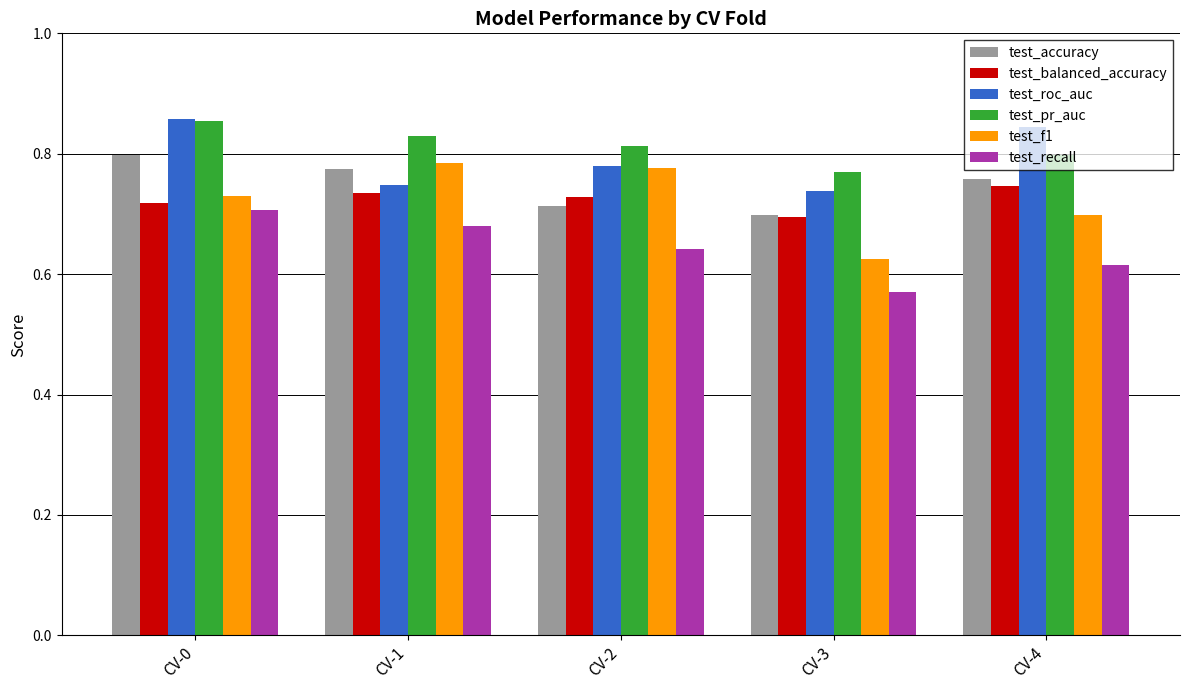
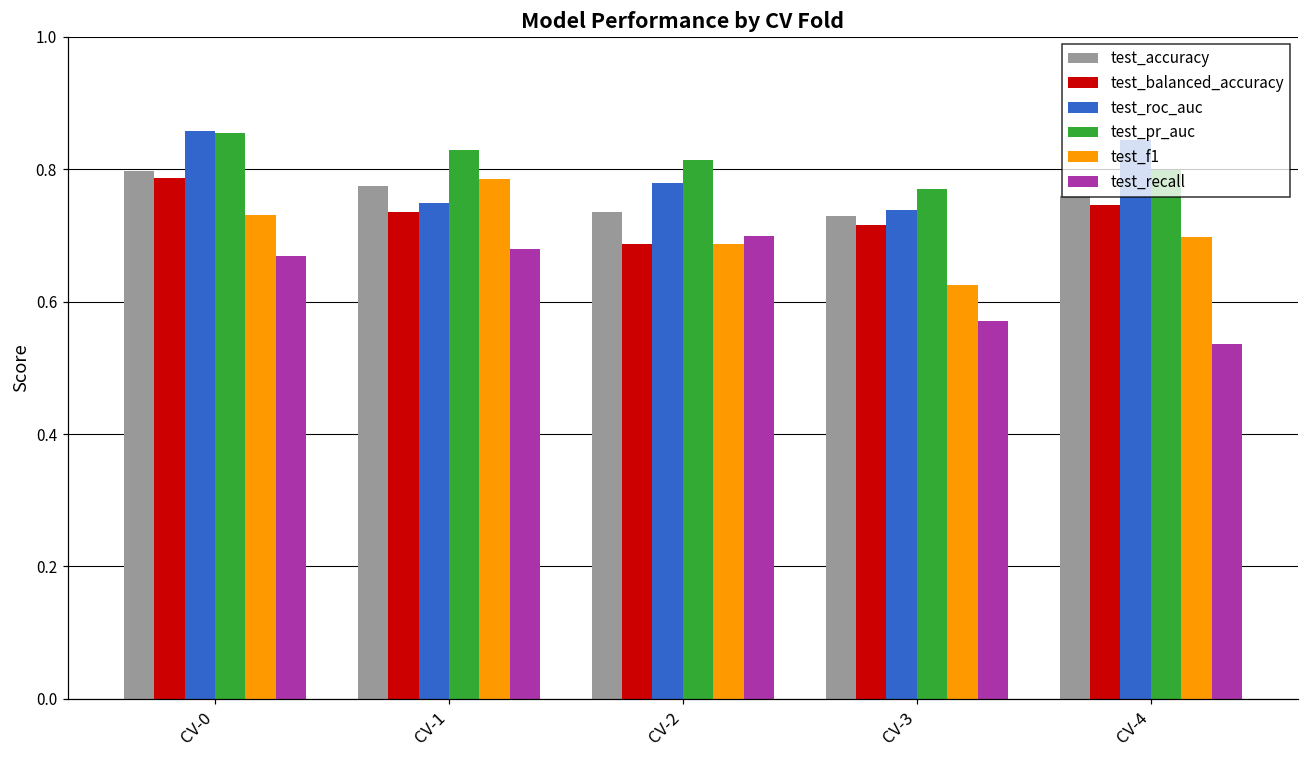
  {
    "test_accuracy": {
      "CV-0": 0.80,
      "CV-1": 0.77,
-     "CV-2": 0.71,
-     "CV-3": 0.70,
+     "CV-2": 0.74,
+     "CV-3": 0.73,
      "CV-4": 0.76
    },
    "test_balanced_accuracy": {
-     "CV-0": 0.72,
+     "CV-0": 0.79,
      "CV-1": 0.73,
-     "CV-2": 0.73,
-     "CV-3": 0.70,
+     "CV-2": 0.69,
+     "CV-3": 0.72,
      "CV-4": 0.75
    },
    "test_roc_auc": {
      "CV-0": 0.86,
      "CV-1": 0.75,
      "CV-2": 0.78,
      "CV-3": 0.74
    },
    "test_pr_auc": {
      "CV-0": 0.85,
      "CV-1": 0.83,
      "CV-2": 0.81,
      "CV-3": 0.77
    },
    "test_f1": {
      "CV-0": 0.73,
      "CV-1": 0.78,
-     "CV-2": 0.78,
+     "CV-2": 0.69,
      "CV-3": 0.63,
      "CV-4": 0.70
    },
    "test_recall": {
-     "CV-0": 0.71,
+     "CV-0": 0.67,
      "CV-1": 0.68,
-     "CV-2": 0.64,
+     "CV-2": 0.70,
      "CV-3": 0.57,
-     "CV-4": 0.62
+     "CV-4": 0.54
    }
  }
